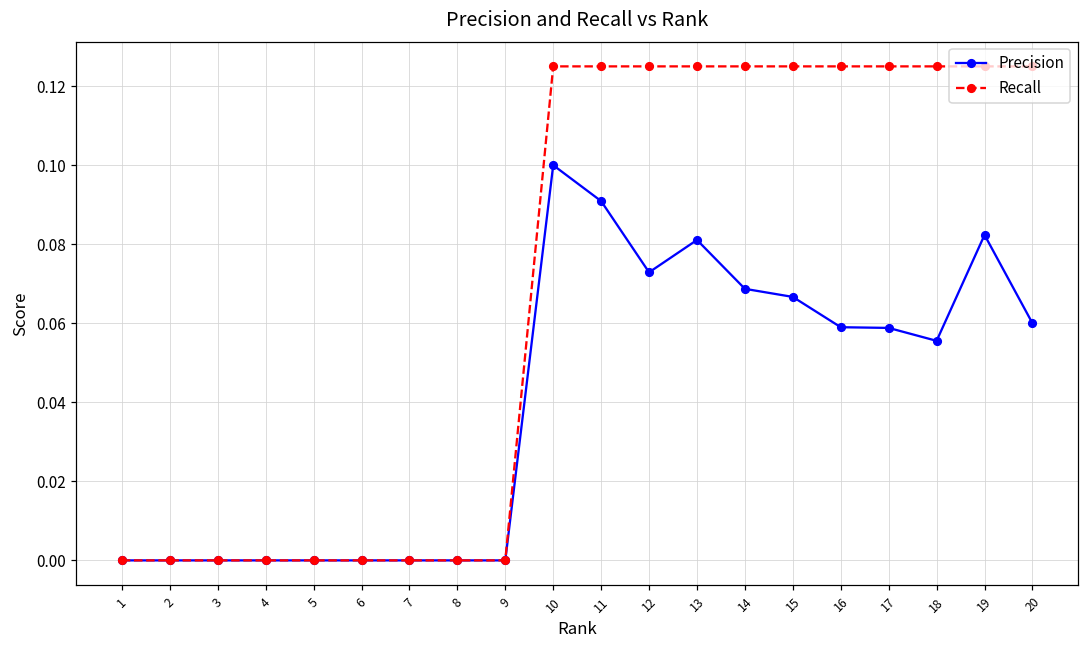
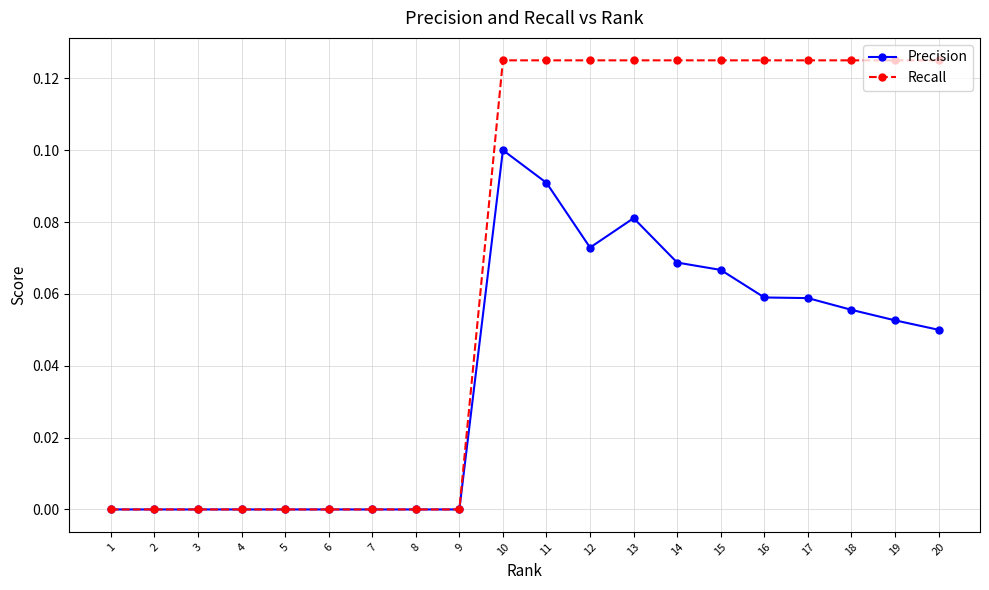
  {
    "Precision": {
      "10": 0.100,
      "11": 0.091,
      "12": 0.073,
      "13": 0.081,
      "14": 0.069,
      "15": 0.067,
      "16": 0.059,
      "17": 0.059,
      "18": 0.056,
-     "19": 0.082,
-     "20": 0.06
+     "19": 0.053,
+     "20": 0.05
    },
    "Recall": {
      "10": 0.125,
      "11": 0.125,
      "12": 0.125,
      "13": 0.125,
      "14": 0.125,
      "15": 0.125,
      "16": 0.125,
      "17": 0.125,
      "18": 0.125
    }
  }
